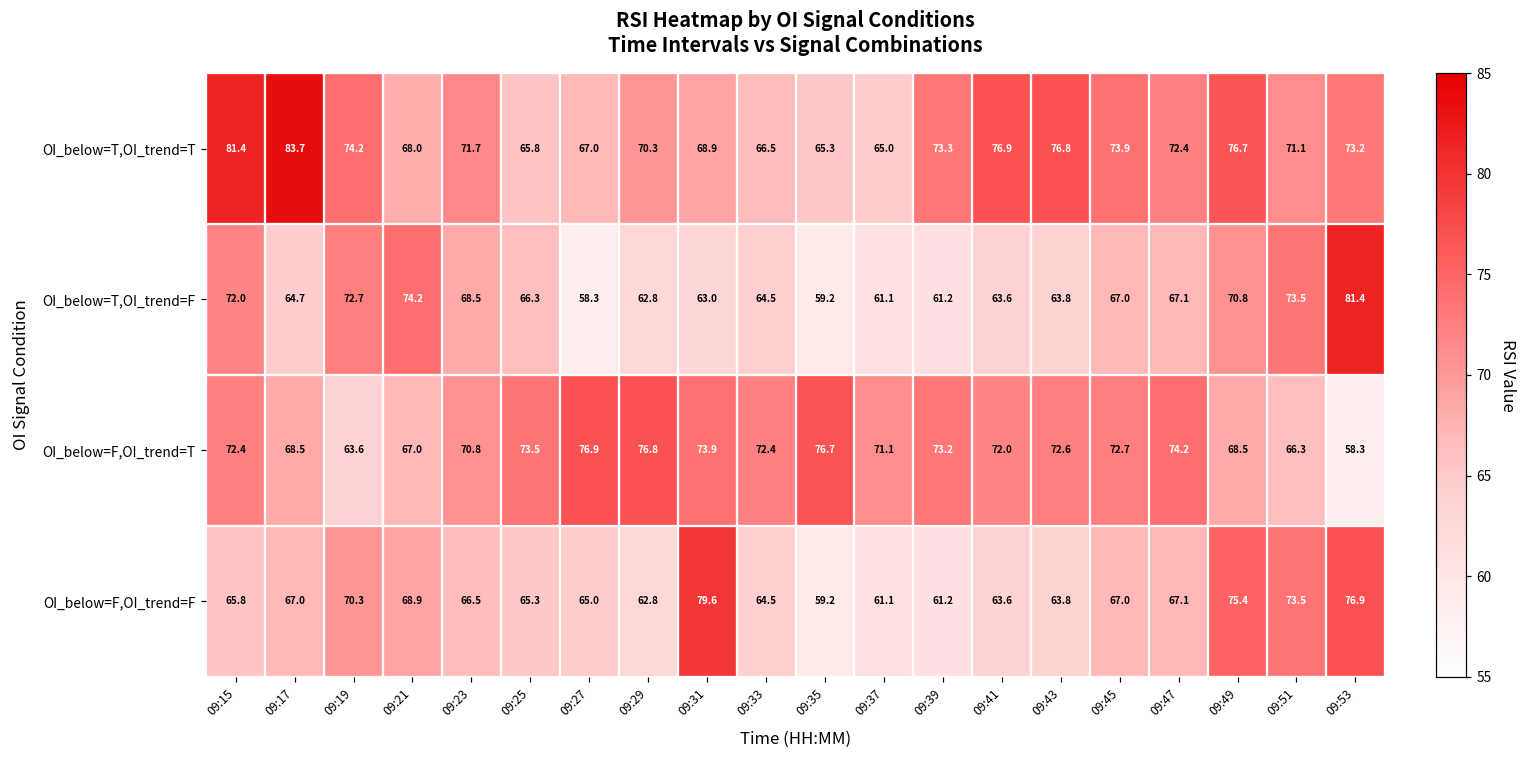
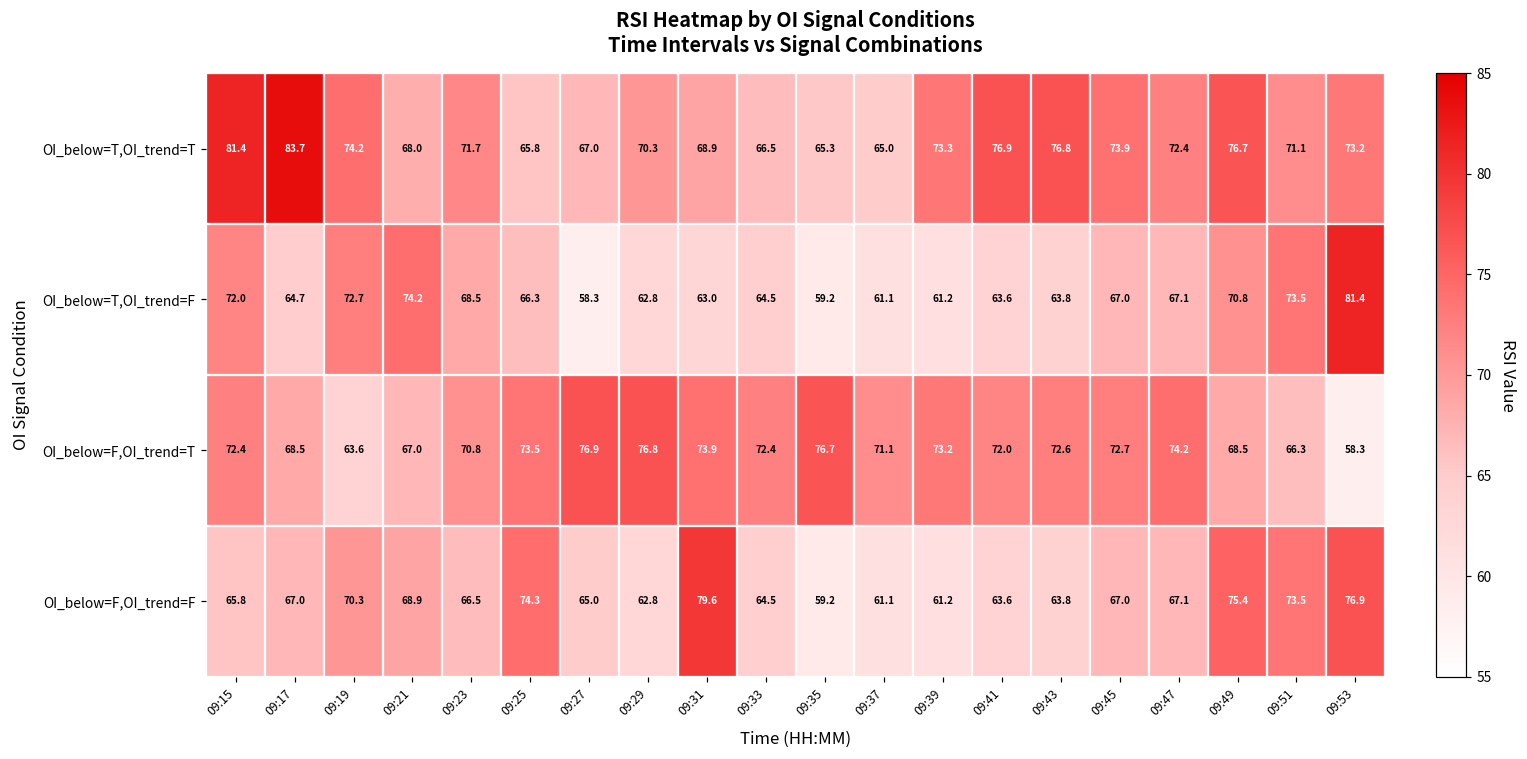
  {
    "OI_below=T,OI_trend=T": {
      "09:15": 81.4,
      "09:17": 83.7,
      "09:19": 74.2,
      "09:21": 68.0,
      "09:23": 71.7,
      "09:25": 65.8,
      "09:27": 67.0,
      "09:29": 70.3,
      "09:31": 68.9,
      "09:33": 66.5,
      "09:35": 65.3,
      "09:37": 65.0,
      "09:39": 73.3,
      "09:41": 76.9,
      "09:43": 76.8,
      "09:45": 73.9,
      "09:47": 72.4,
      "09:49": 76.7,
      "09:51": 71.1,
      "09:53": 73.2
    },
    "OI_below=T,OI_trend=F": {
      "09:15": 72.0,
      "09:17": 64.7,
      "09:19": 72.7,
      "09:21": 74.2,
      "09:23": 68.5,
      "09:25": 66.3,
      "09:27": 58.3,
      "09:29": 62.8,
      "09:31": 63.0,
      "09:33": 64.5,
      "09:35": 59.2,
      "09:37": 61.1,
      "09:39": 61.2,
      "09:41": 63.6,
      "09:43": 63.8,
      "09:45": 67.0,
      "09:47": 67.1,
      "09:49": 70.8,
      "09:51": 73.5,
      "09:53": 81.4
    },
    "OI_below=F,OI_trend=T": {
      "09:15": 72.4,
      "09:17": 68.5,
      "09:19": 63.6,
      "09:21": 67.0,
      "09:23": 70.8,
      "09:25": 73.5,
      "09:27": 76.9,
      "09:29": 76.8,
      "09:31": 73.9,
      "09:33": 72.4,
      "09:35": 76.7,
      "09:37": 71.1,
      "09:39": 73.2,
      "09:41": 72.0,
      "09:43": 72.6,
      "09:45": 72.7,
      "09:47": 74.2,
      "09:49": 68.5,
      "09:51": 66.3,
      "09:53": 58.3
    },
    "OI_below=F,OI_trend=F": {
      "09:15": 65.8,
      "09:17": 67.0,
      "09:19": 70.3,
      "09:21": 68.9,
      "09:23": 66.5,
-     "09:25": 65.3,
+     "09:25": 74.3,
      "09:27": 65.0,
      "09:29": 62.8,
      "09:31": 79.6,
      "09:33": 64.5,
      "09:35": 59.2,
      "09:37": 61.1,
      "09:39": 61.2,
      "09:41": 63.6,
      "09:43": 63.8,
      "09:45": 67.0,
      "09:47": 67.1,
      "09:49": 75.4,
      "09:51": 73.5,
      "09:53": 76.9
    }
  }
